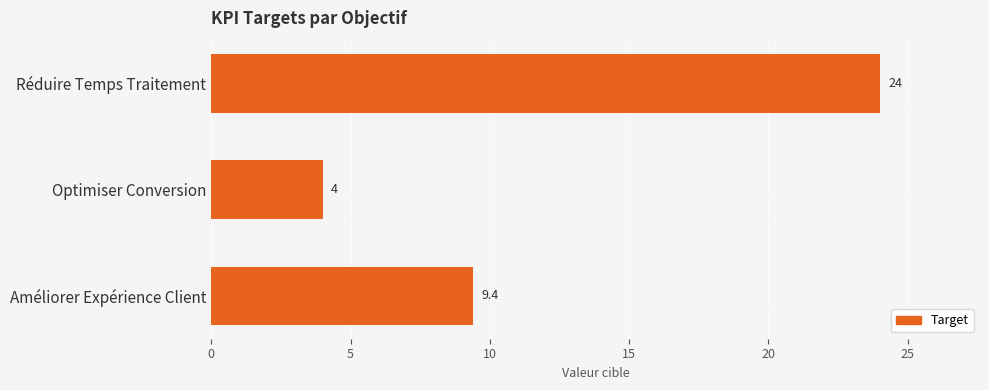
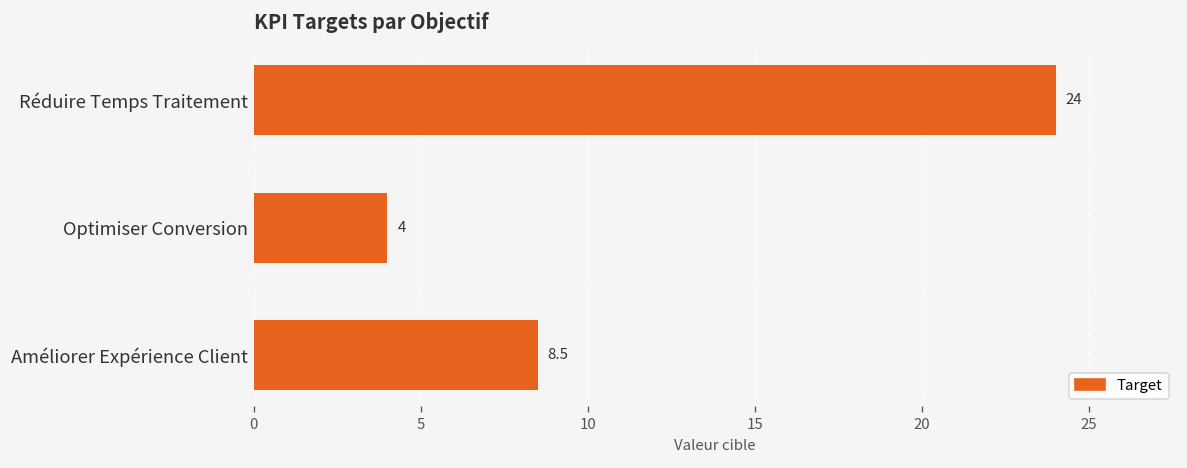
  {
    "Réduire Temps Traitement": 24,
    "Optimiser Conversion": 4,
-   "Améliorer Expérience Client": 9.4
+   "Améliorer Expérience Client": 8.5
  }
